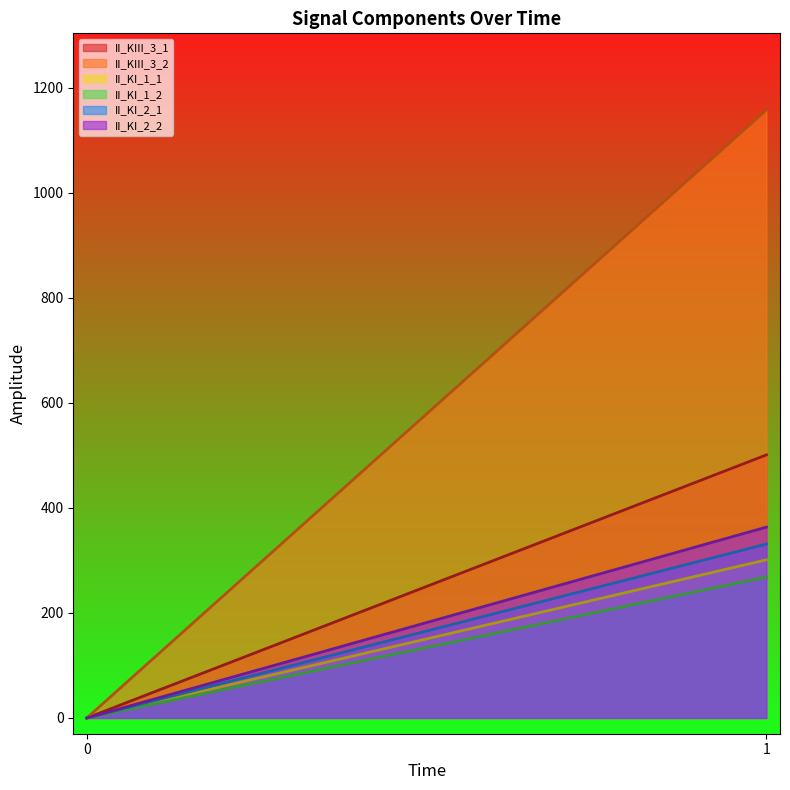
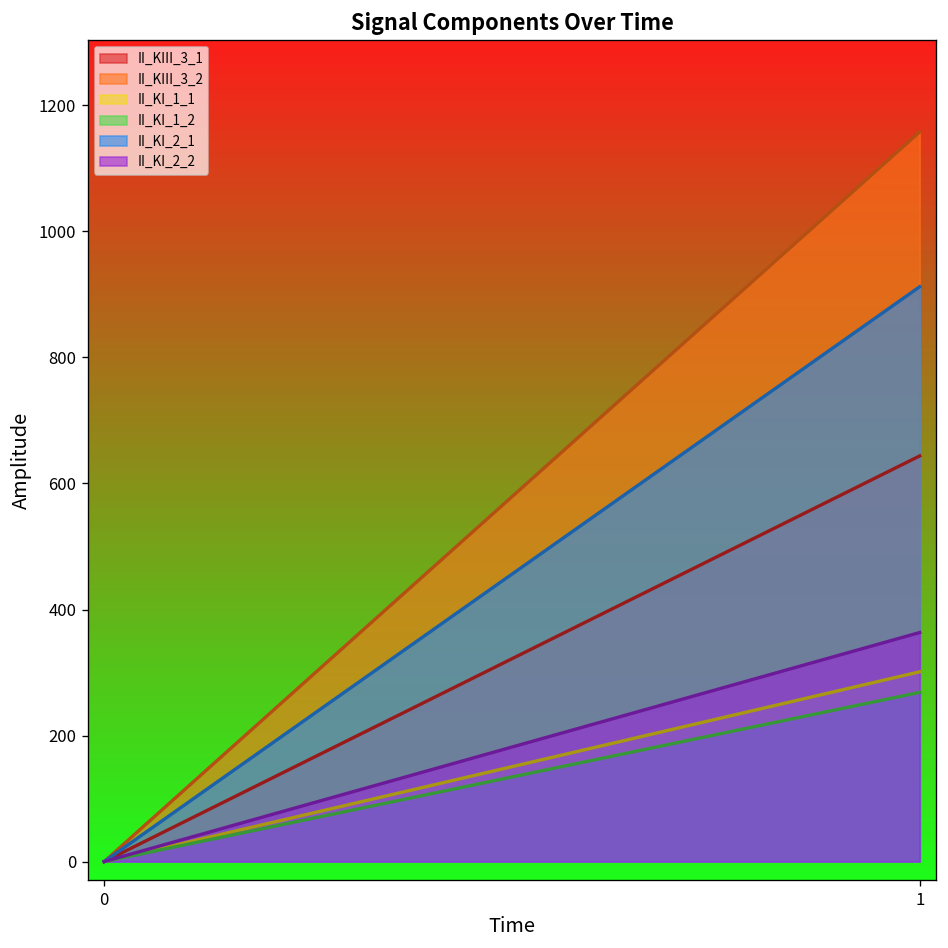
  {
    "II_KIII_3_1": {
-     "1": 500
+     "1": 640
    },
    "II_KIII_3_2": {
      "1": 1160
    },
    "II_KI_1_1": {
      "1": 300
    },
    "II_KI_1_2": {
      "1": 270
    },
    "II_KI_2_1": {
-     "1": 330
+     "1": 910
    },
    "II_KI_2_2": {
      "1": 360
    }
  }
